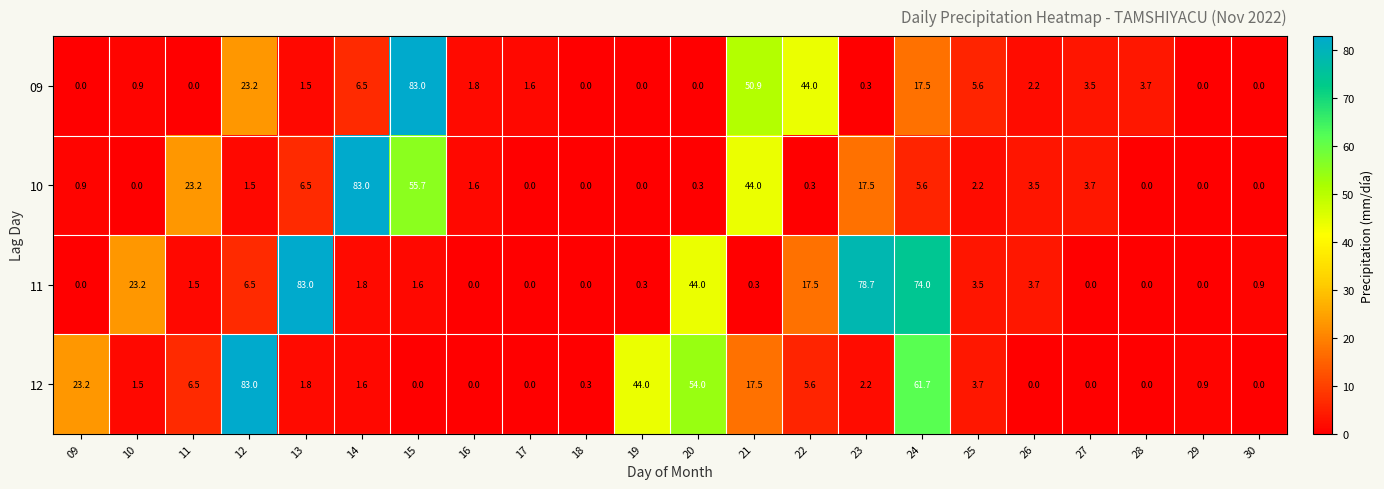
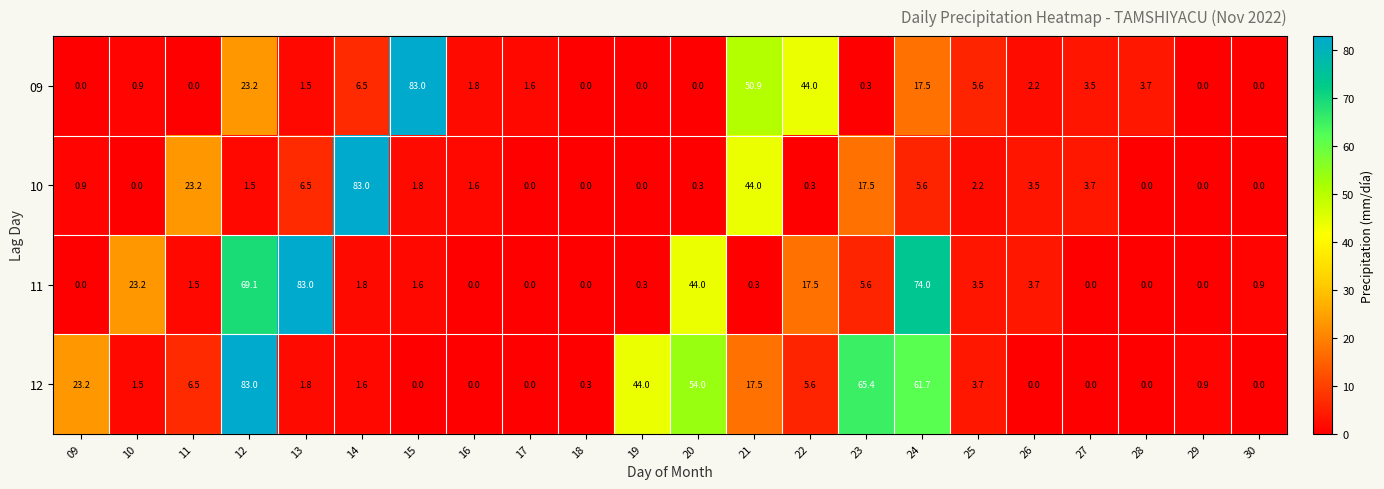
  {
    "09": {
      "09": 0.0,
      "10": 0.9,
      "11": 0.0,
      "12": 23.2,
      "13": 1.5,
      "14": 6.5,
      "15": 83.0,
      "16": 1.8,
      "17": 1.6,
      "18": 0.0,
      "19": 0.0,
      "20": 0.0,
      "21": 50.9,
      "22": 44.0,
      "23": 0.3,
      "24": 17.5,
      "25": 5.6,
      "26": 2.2,
      "27": 3.5,
      "28": 3.7,
      "29": 0.0,
      "30": 0.0
    },
    "10": {
      "09": 0.9,
      "10": 0.0,
      "11": 23.2,
      "12": 1.5,
      "13": 6.5,
      "14": 83.0,
-     "15": 55.7,
+     "15": 1.8,
      "16": 1.6,
      "17": 0.0,
      "18": 0.0,
      "19": 0.0,
      "20": 0.3,
      "21": 44.0,
      "22": 0.3,
      "23": 17.5,
      "24": 5.6,
      "25": 2.2,
      "26": 3.5,
      "27": 3.7,
      "28": 0.0,
      "29": 0.0,
      "30": 0.0
    },
    "11": {
      "09": 0.0,
      "10": 23.2,
      "11": 1.5,
-     "12": 6.5,
+     "12": 69.1,
      "13": 83.0,
      "14": 1.8,
      "15": 1.6,
      "16": 0.0,
      "17": 0.0,
      "18": 0.0,
      "19": 0.3,
      "20": 44.0,
      "21": 0.3,
      "22": 17.5,
-     "23": 78.7,
+     "23": 5.6,
      "24": 74.0,
      "25": 3.5,
      "26": 3.7,
      "27": 0.0,
      "28": 0.0,
      "29": 0.0,
      "30": 0.9
    },
    "12": {
      "09": 23.2,
      "10": 1.5,
      "11": 6.5,
      "12": 83.0,
      "13": 1.8,
      "14": 1.6,
      "15": 0.0,
      "16": 0.0,
      "17": 0.0,
      "18": 0.3,
      "19": 44.0,
      "20": 54.0,
      "21": 17.5,
      "22": 5.6,
-     "23": 2.2,
+     "23": 65.4,
      "24": 61.7,
      "25": 3.7,
      "26": 0.0,
      "27": 0.0,
      "28": 0.0,
      "29": 0.9,
      "30": 0.0
    }
  }
